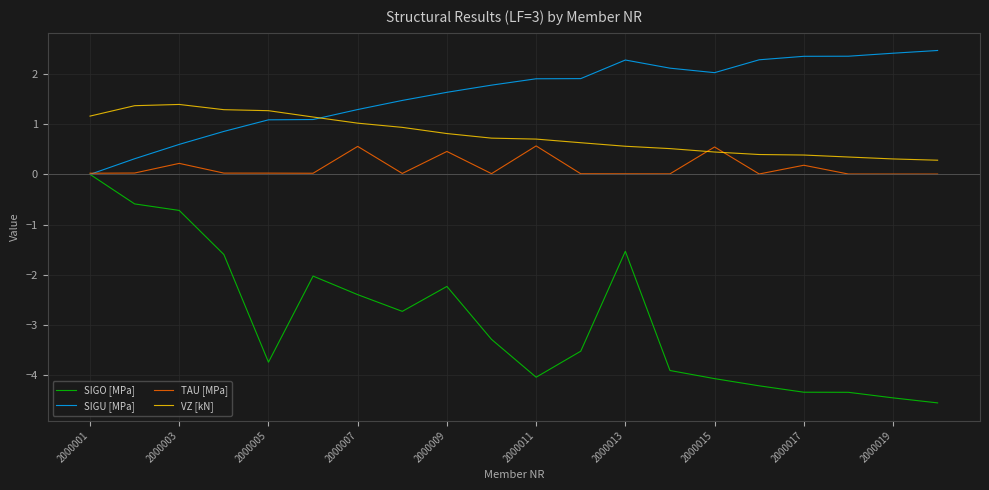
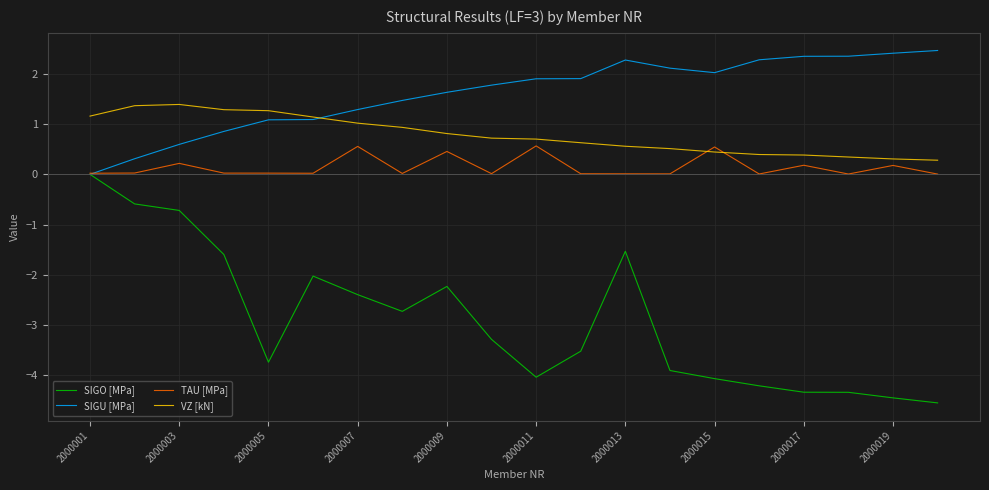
  {
    "SIGO [MPa]": {
      "2000003": -0.7,
      "2000005": -3.7,
      "2000007": -2.4,
      "2000009": -2.2,
      "2000011": -4.0,
      "2000013": -1.5,
      "2000015": -4.1,
      "2000017": -4.3,
      "2000019": -4.4
    },
    "SIGU [MPa]": {
      "2000003": 0.6,
      "2000005": 1.1,
      "2000007": 1.3,
      "2000009": 1.6,
      "2000011": 1.9,
      "2000013": 2.3,
      "2000015": 2.0,
      "2000017": 2.3,
      "2000019": 2.4
    },
    "TAU [MPa]": {
      "2000003": 0.2,
      "2000005": 0.0,
      "2000007": 0.6,
      "2000009": 0.5,
      "2000011": 0.6,
      "2000013": 0.0,
      "2000015": 0.5,
      "2000017": 0.2,
-     "2000019": 0.0
+     "2000019": 0.2
    },
    "VZ [kN]": {
      "2000001": 1.2,
      "2000003": 1.4,
      "2000005": 1.3,
      "2000007": 1.0,
      "2000009": 0.8,
      "2000011": 0.7,
      "2000013": 0.6,
      "2000015": 0.4,
      "2000017": 0.4,
      "2000019": 0.3
    }
  }
